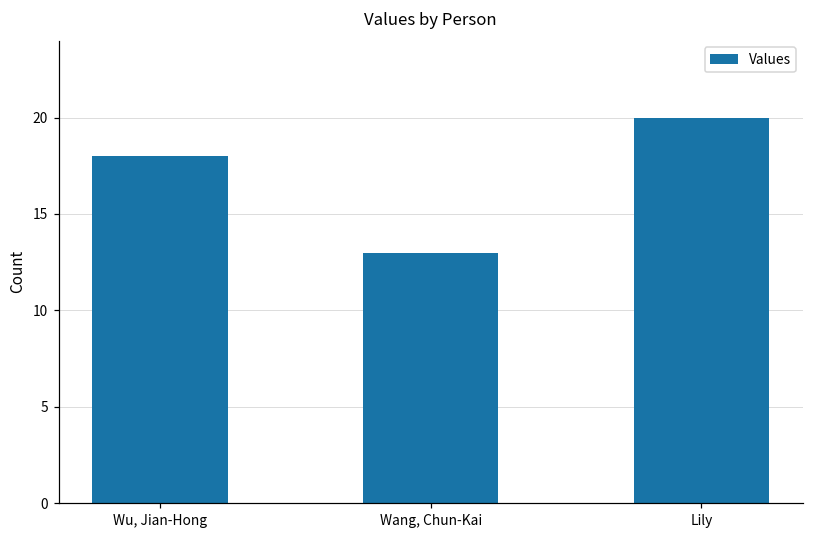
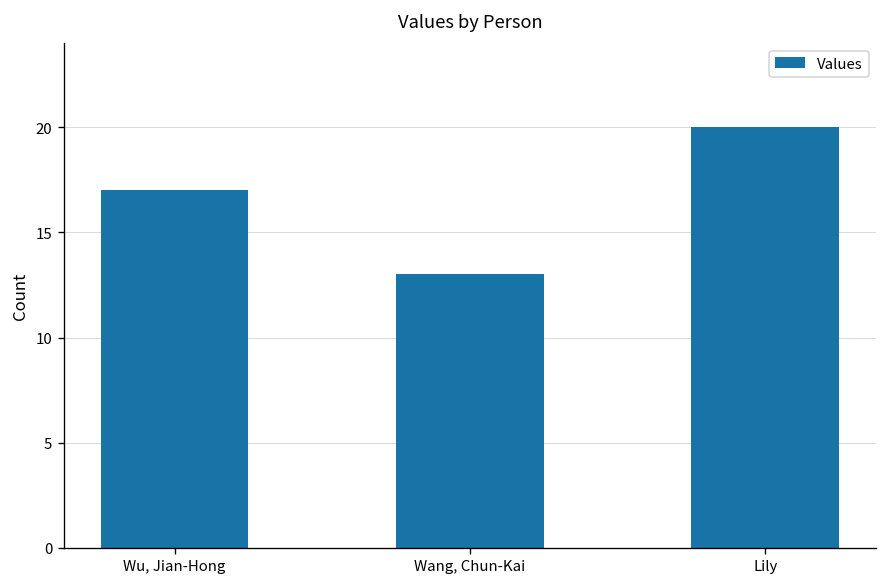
  {
-   "Wu, Jian-Hong": 18,
+   "Wu, Jian-Hong": 17,
    "Wang, Chun-Kai": 13,
    "Lily": 20
  }
